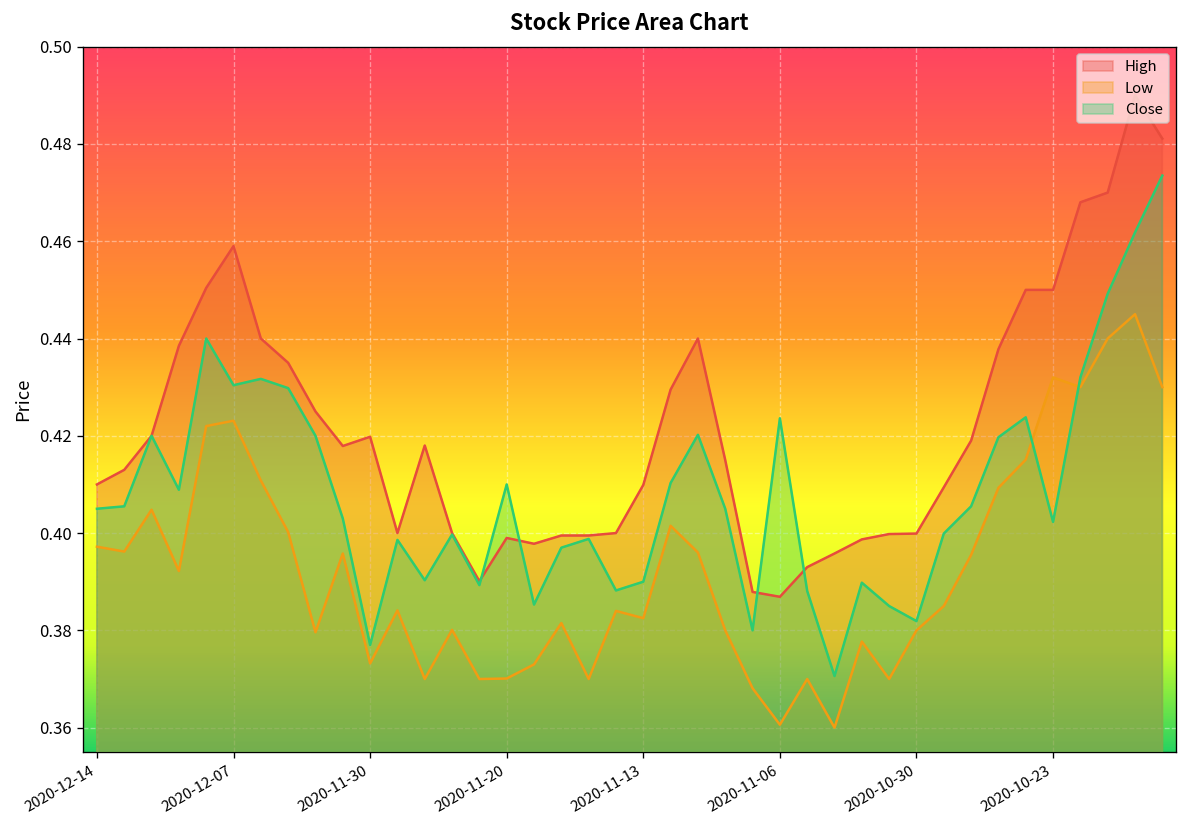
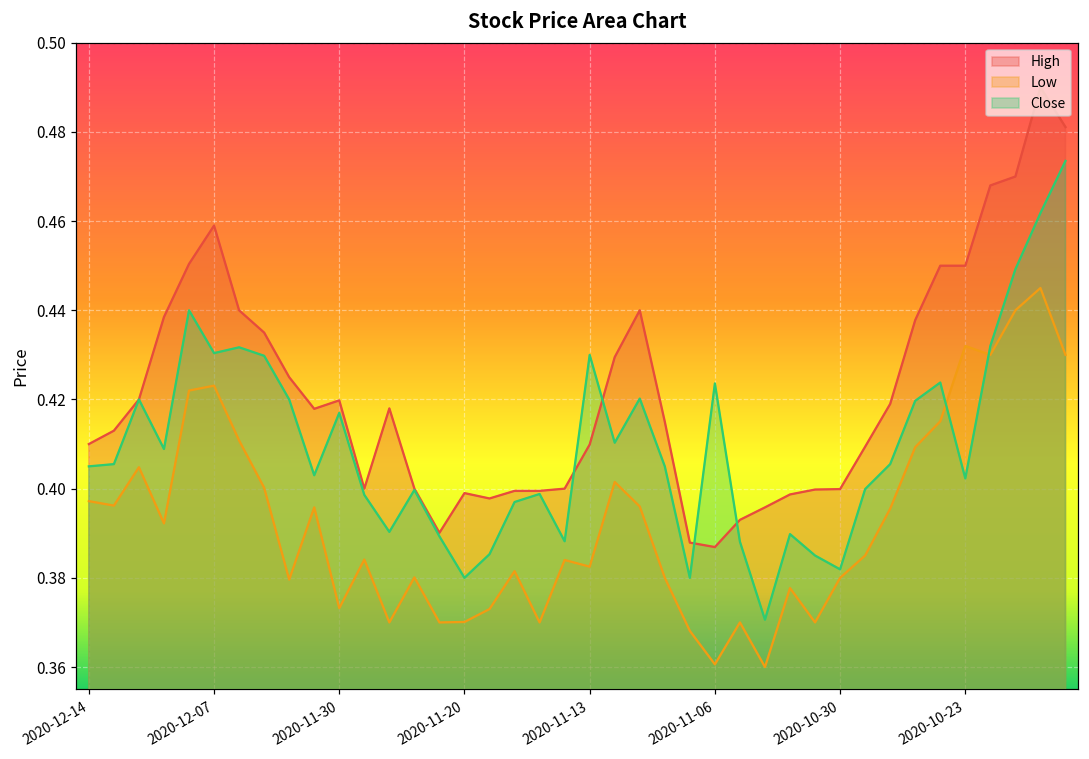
  {
    "Close": {
      "2020-12-14": 0.405,
      "2020-12-07": 0.430,
-     "2020-11-30": 0.377,
-     "2020-11-20": 0.41,
-     "2020-11-13": 0.39,
+     "2020-11-30": 0.417,
+     "2020-11-20": 0.38,
+     "2020-11-13": 0.43,
      "2020-11-06": 0.424,
      "2020-10-30": 0.382,
      "2020-10-23": 0.402
    }
  }
